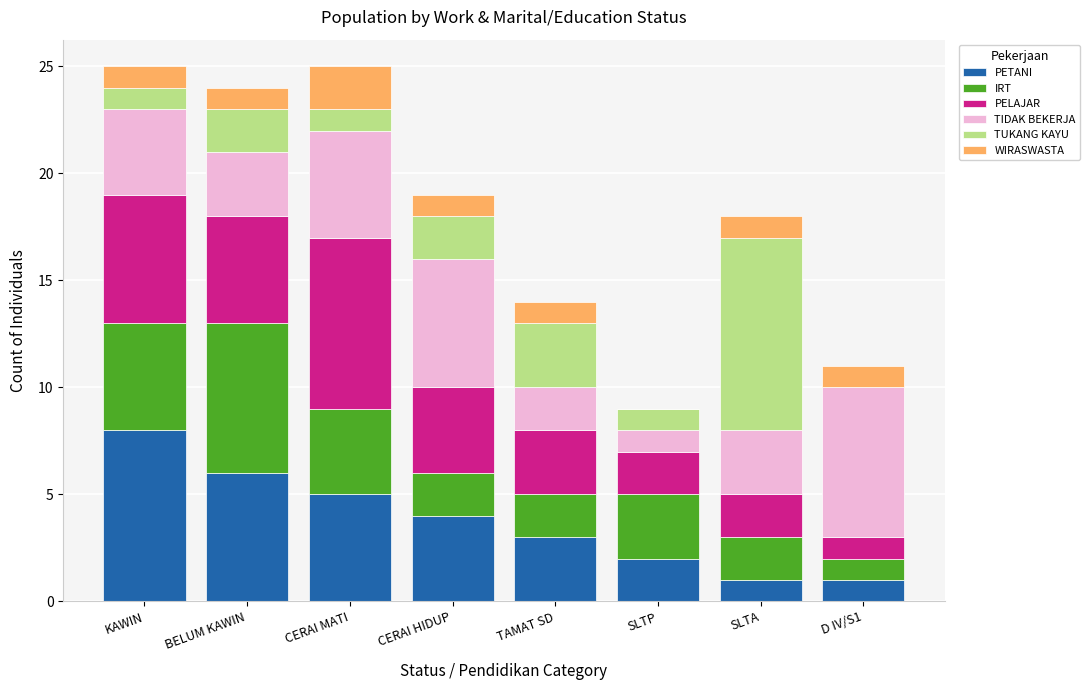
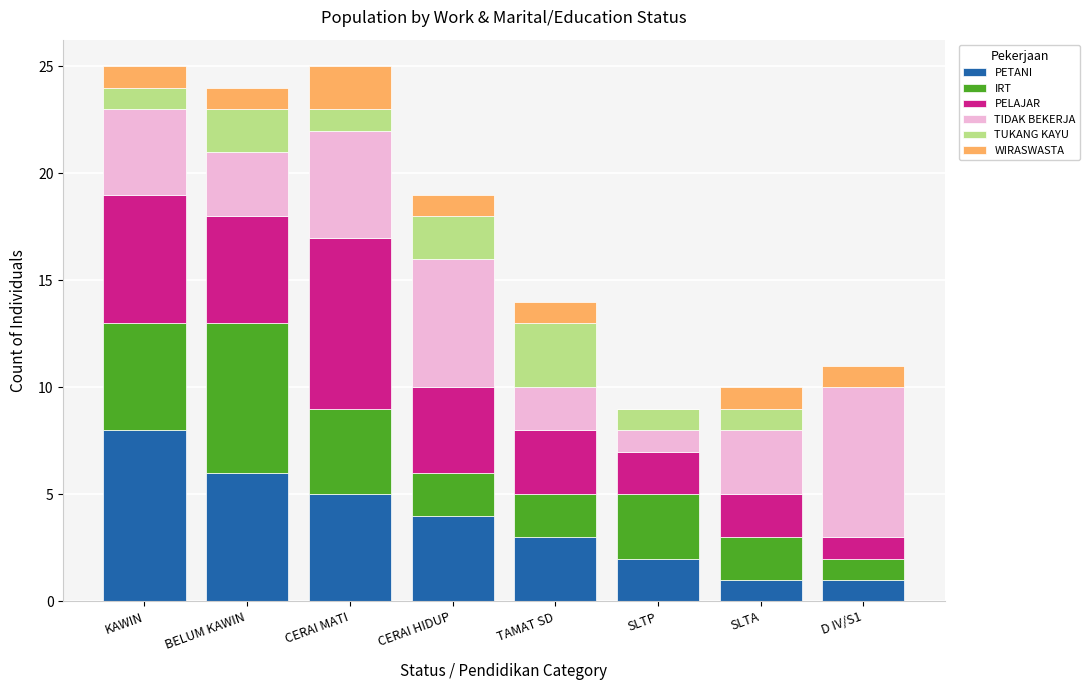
  {
    "PETANI": {
      "KAWIN": 8,
      "BELUM KAWIN": 6,
      "CERAI MATI": 5,
      "CERAI HIDUP": 4,
      "TAMAT SD": 3,
      "SLTP": 2,
      "SLTA": 1,
      "D IV/S1": 1
    },
    "IRT": {
      "KAWIN": 5,
      "BELUM KAWIN": 7,
      "CERAI MATI": 4,
      "CERAI HIDUP": 2,
      "TAMAT SD": 2,
      "SLTP": 3,
      "SLTA": 2,
      "D IV/S1": 1
    },
    "PELAJAR": {
      "KAWIN": 6,
      "BELUM KAWIN": 5,
      "CERAI MATI": 8,
      "CERAI HIDUP": 4,
      "TAMAT SD": 3,
      "SLTP": 2,
      "SLTA": 2,
      "D IV/S1": 1
    },
    "TIDAK BEKERJA": {
      "KAWIN": 4,
      "BELUM KAWIN": 3,
      "CERAI MATI": 5,
      "CERAI HIDUP": 6,
      "TAMAT SD": 2,
      "SLTP": 1,
      "SLTA": 3,
      "D IV/S1": 7
    },
    "TUKANG KAYU": {
      "KAWIN": 1,
      "BELUM KAWIN": 2,
      "CERAI MATI": 1,
      "CERAI HIDUP": 2,
      "TAMAT SD": 3,
      "SLTP": 1,
-     "SLTA": 9,
+     "SLTA": 1,
      "D IV/S1": 0
    },
    "WIRASWASTA": {
      "KAWIN": 1,
      "BELUM KAWIN": 1,
      "CERAI MATI": 2,
      "CERAI HIDUP": 1,
      "TAMAT SD": 1,
      "SLTP": 0,
      "SLTA": 1,
      "D IV/S1": 1
    }
  }
